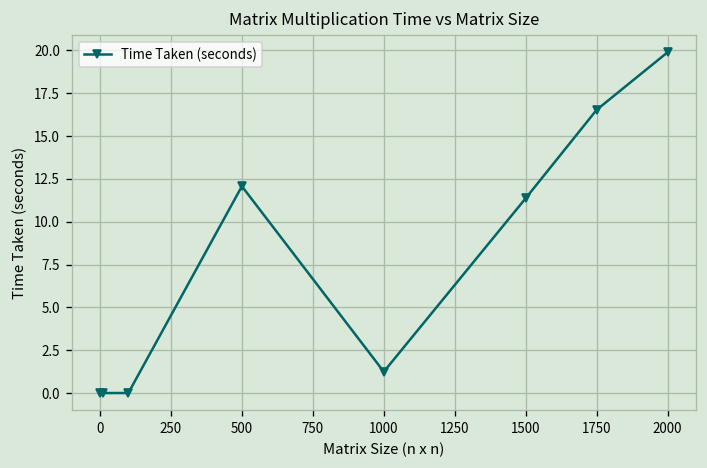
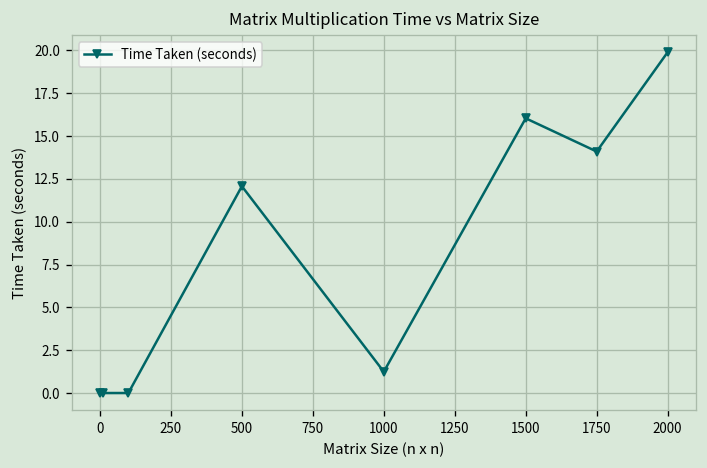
  {
    "500": 12.1,
    "1000": 1.2,
-   "1500": 11.4,
-   "1750": 16.5,
+   "1500": 16.0,
+   "1750": 14.1,
    "2000": 19.9
  }
